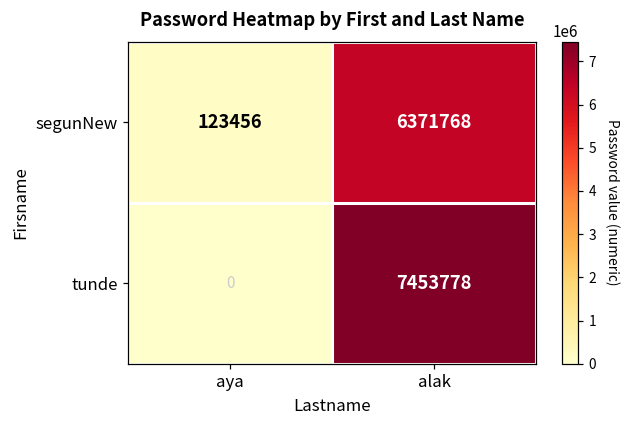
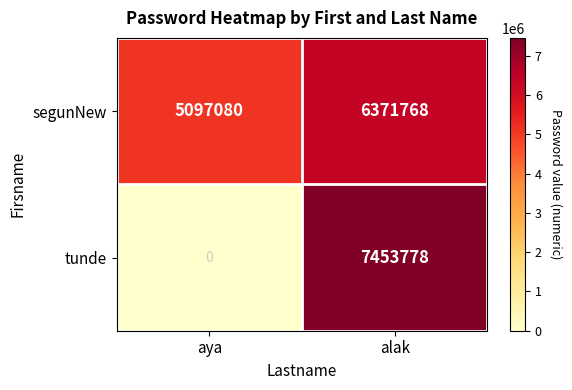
  {
    "segunNew": {
-     "aya": 123456,
+     "aya": 5097080,
      "alak": 6371768
    },
    "tunde": {
      "aya": 0,
      "alak": 7453778
    }
  }
